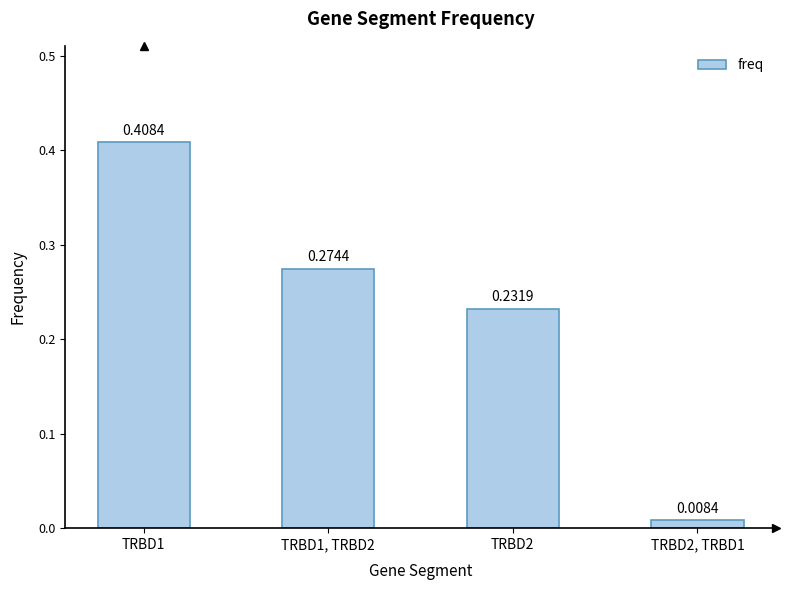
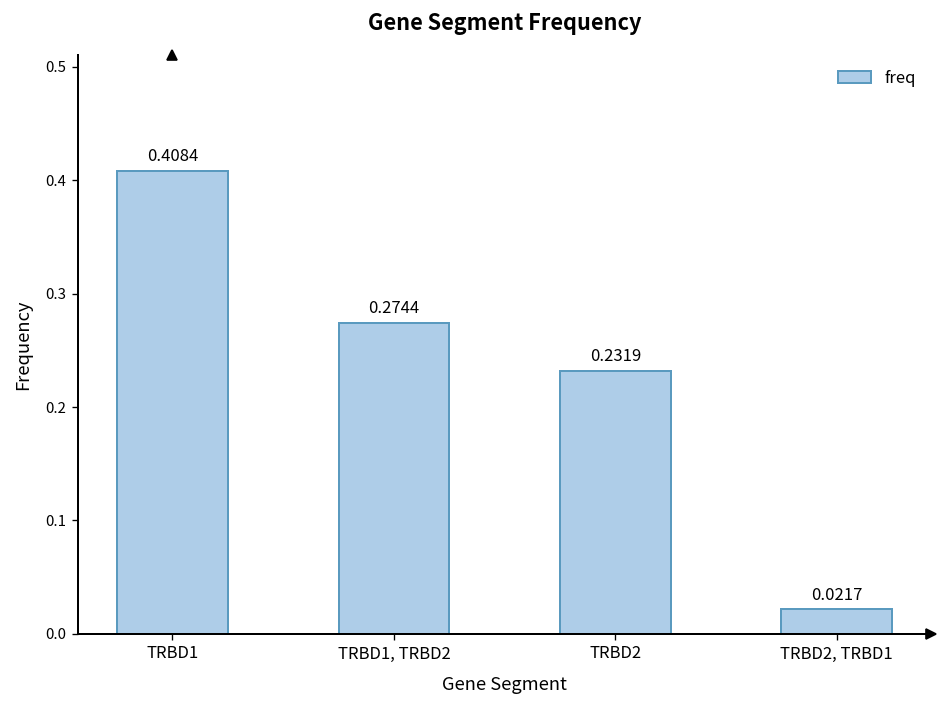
  {
    "TRBD1": 0.4084,
    "TRBD1, TRBD2": 0.2744,
    "TRBD2": 0.2319,
-   "TRBD2, TRBD1": 0.0084
+   "TRBD2, TRBD1": 0.0217
  }
